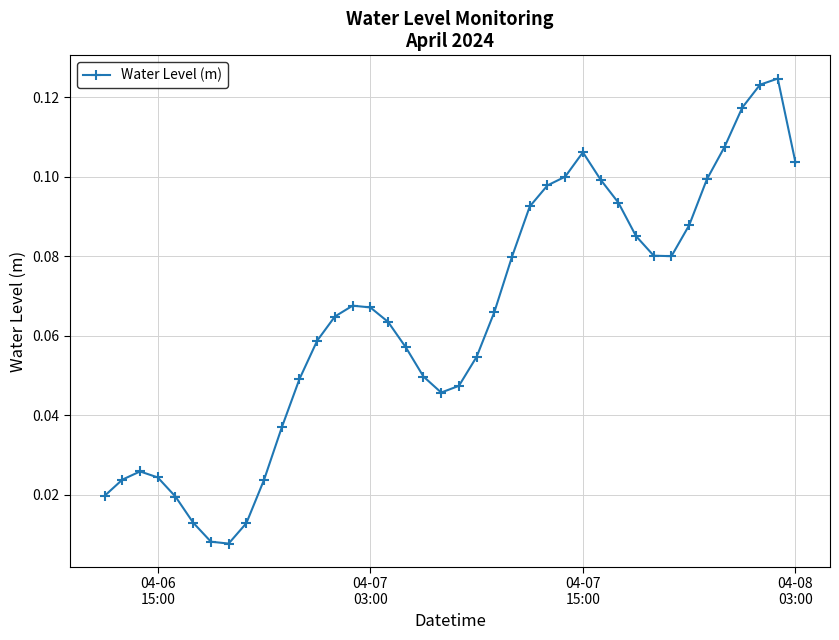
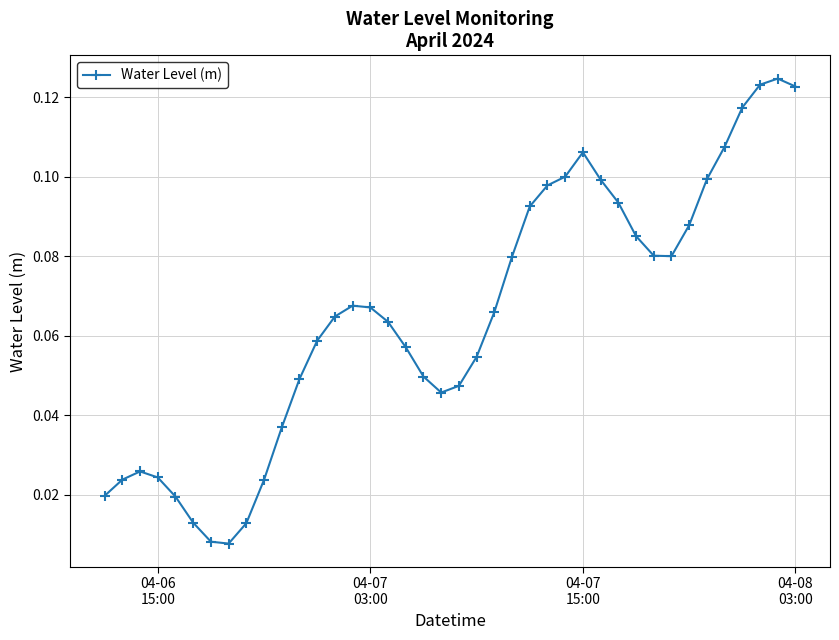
  {
    "04-06 15:00": 0.024,
    "04-07 03:00": 0.067,
    "04-07 15:00": 0.106,
-   "04-08 03:00": 0.104
+   "04-08 03:00": 0.123
  }
